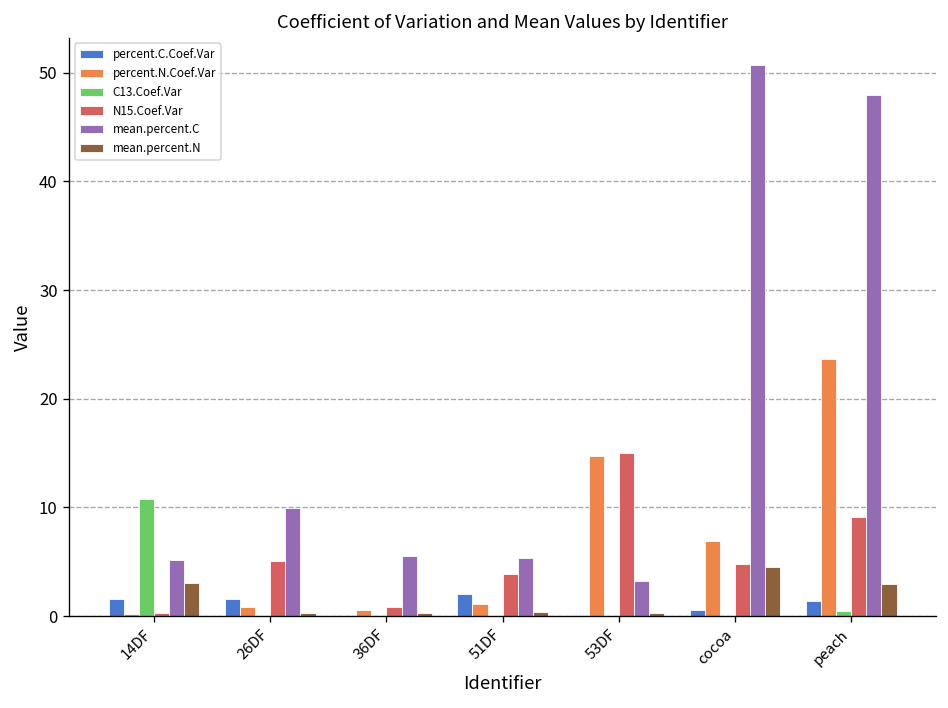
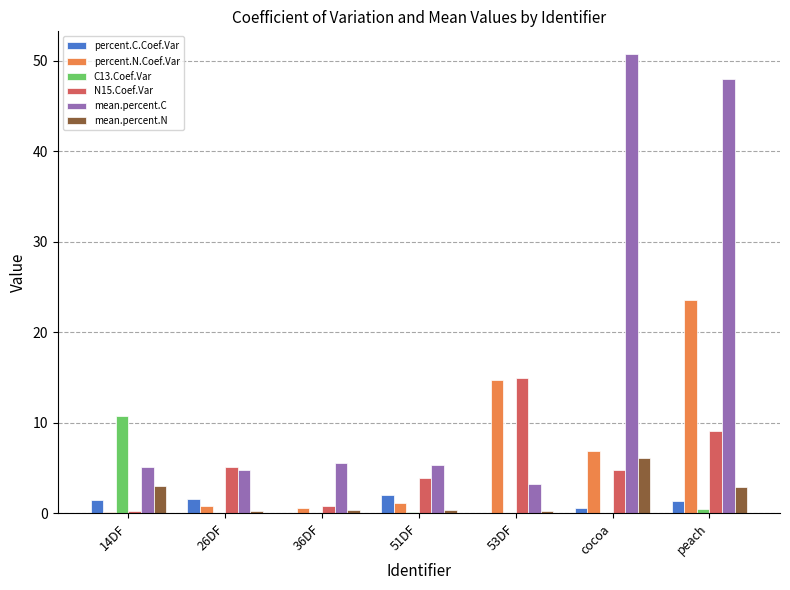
  {
    "percent.C.Coef.Var": {
      "14DF": 2,
      "26DF": 2,
      "51DF": 2,
      "cocoa": 1,
      "peach": 1
    },
    "C13.Coef.Var": {
      "14DF": 11,
      "peach": 0
    },
    "mean.percent.C": {
      "14DF": 5,
-     "26DF": 10,
+     "26DF": 5,
      "36DF": 6,
      "51DF": 5,
      "53DF": 3,
      "cocoa": 51,
      "peach": 48
    },
    "mean.percent.N": {
      "14DF": 3,
      "26DF": 0,
      "36DF": 0,
      "51DF": 0,
-     "cocoa": 4,
+     "cocoa": 6,
      "peach": 3
    }
  }
